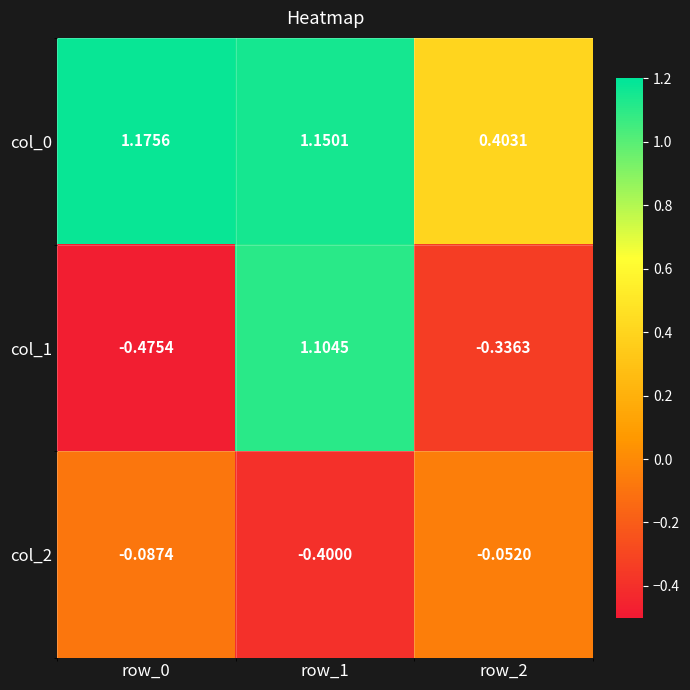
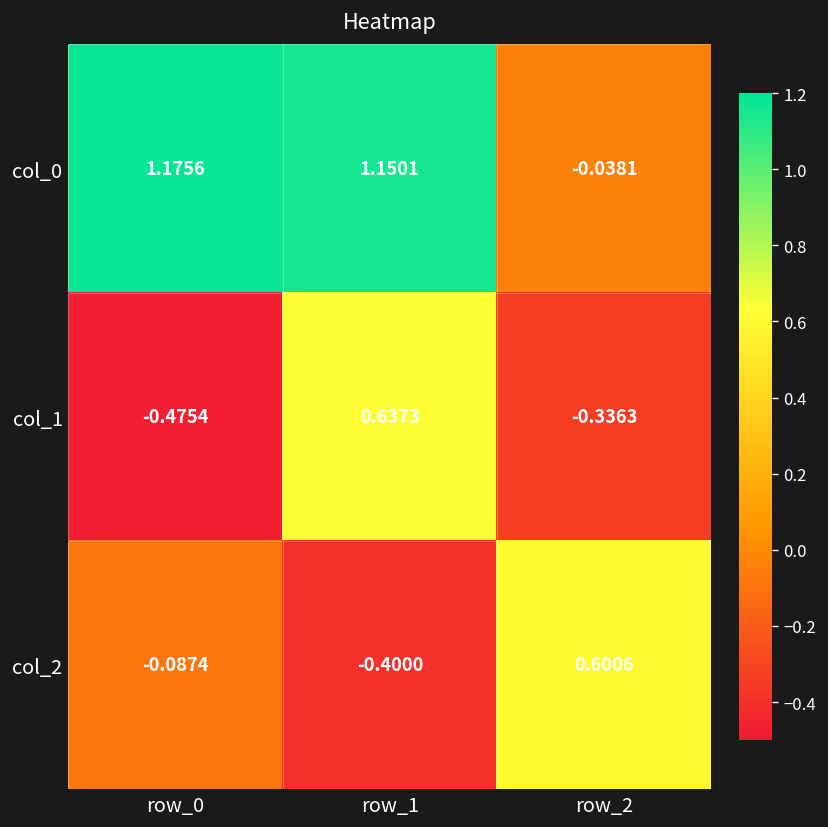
  {
    "col_0": {
      "row_0": 1.1756,
      "row_1": 1.1501,
-     "row_2": 0.4031
+     "row_2": -0.0381
    },
    "col_1": {
      "row_0": -0.4754,
-     "row_1": 1.1045,
+     "row_1": 0.6373,
      "row_2": -0.3363
    },
    "col_2": {
      "row_0": -0.0874,
      "row_1": -0.4000,
-     "row_2": -0.0520
+     "row_2": 0.6006
    }
  }
